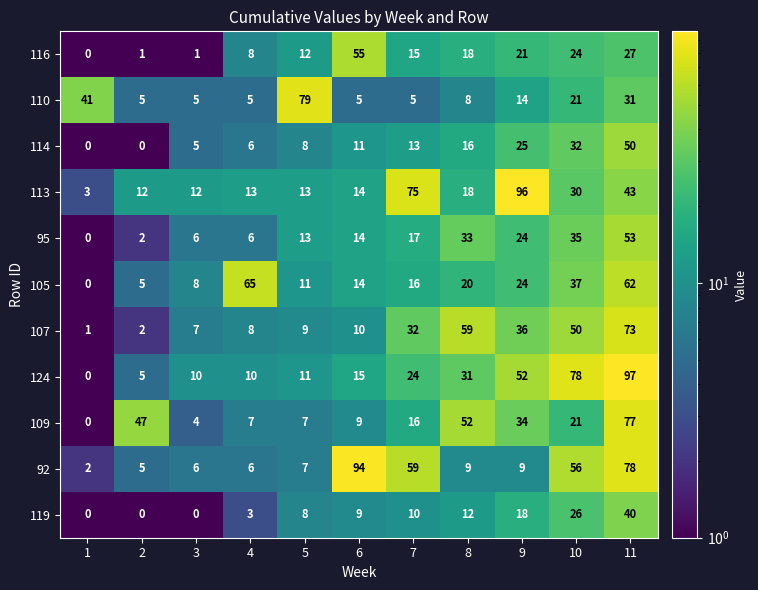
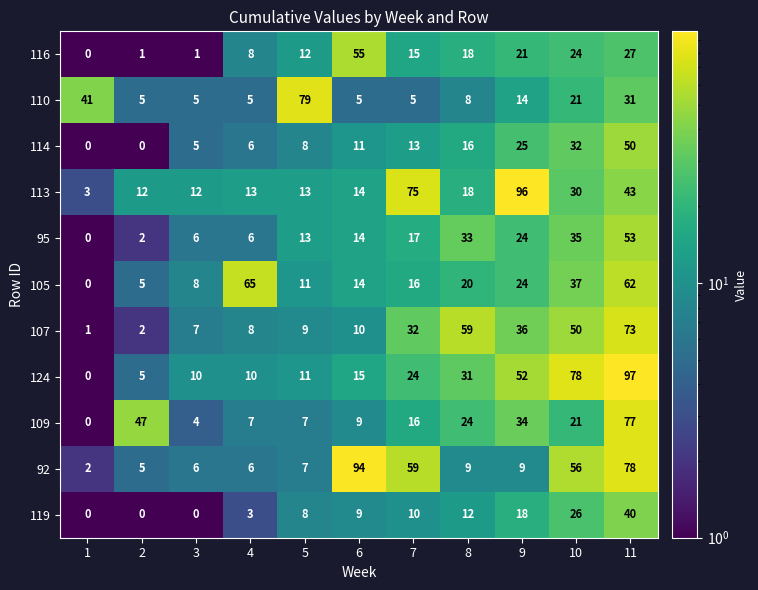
  {
    "116": {
      "1": 0,
      "2": 1,
      "3": 1,
      "4": 8,
      "5": 12,
      "6": 55,
      "7": 15,
      "8": 18,
      "9": 21,
      "10": 24,
      "11": 27
    },
    "110": {
      "1": 41,
      "2": 5,
      "3": 5,
      "4": 5,
      "5": 79,
      "6": 5,
      "7": 5,
      "8": 8,
      "9": 14,
      "10": 21,
      "11": 31
    },
    "114": {
      "1": 0,
      "2": 0,
      "3": 5,
      "4": 6,
      "5": 8,
      "6": 11,
      "7": 13,
      "8": 16,
      "9": 25,
      "10": 32,
      "11": 50
    },
    "113": {
      "1": 3,
      "2": 12,
      "3": 12,
      "4": 13,
      "5": 13,
      "6": 14,
      "7": 75,
      "8": 18,
      "9": 96,
      "10": 30,
      "11": 43
    },
    "95": {
      "1": 0,
      "2": 2,
      "3": 6,
      "4": 6,
      "5": 13,
      "6": 14,
      "7": 17,
      "8": 33,
      "9": 24,
      "10": 35,
      "11": 53
    },
    "105": {
      "1": 0,
      "2": 5,
      "3": 8,
      "4": 65,
      "5": 11,
      "6": 14,
      "7": 16,
      "8": 20,
      "9": 24,
      "10": 37,
      "11": 62
    },
    "107": {
      "1": 1,
      "2": 2,
      "3": 7,
      "4": 8,
      "5": 9,
      "6": 10,
      "7": 32,
      "8": 59,
      "9": 36,
      "10": 50,
      "11": 73
    },
    "124": {
      "1": 0,
      "2": 5,
      "3": 10,
      "4": 10,
      "5": 11,
      "6": 15,
      "7": 24,
      "8": 31,
      "9": 52,
      "10": 78,
      "11": 97
    },
    "109": {
      "1": 0,
      "2": 47,
      "3": 4,
      "4": 7,
      "5": 7,
      "6": 9,
      "7": 16,
-     "8": 52,
+     "8": 24,
      "9": 34,
      "10": 21,
      "11": 77
    },
    "92": {
      "1": 2,
      "2": 5,
      "3": 6,
      "4": 6,
      "5": 7,
      "6": 94,
      "7": 59,
      "8": 9,
      "9": 9,
      "10": 56,
      "11": 78
    },
    "119": {
      "1": 0,
      "2": 0,
      "3": 0,
      "4": 3,
      "5": 8,
      "6": 9,
      "7": 10,
      "8": 12,
      "9": 18,
      "10": 26,
      "11": 40
    }
  }
